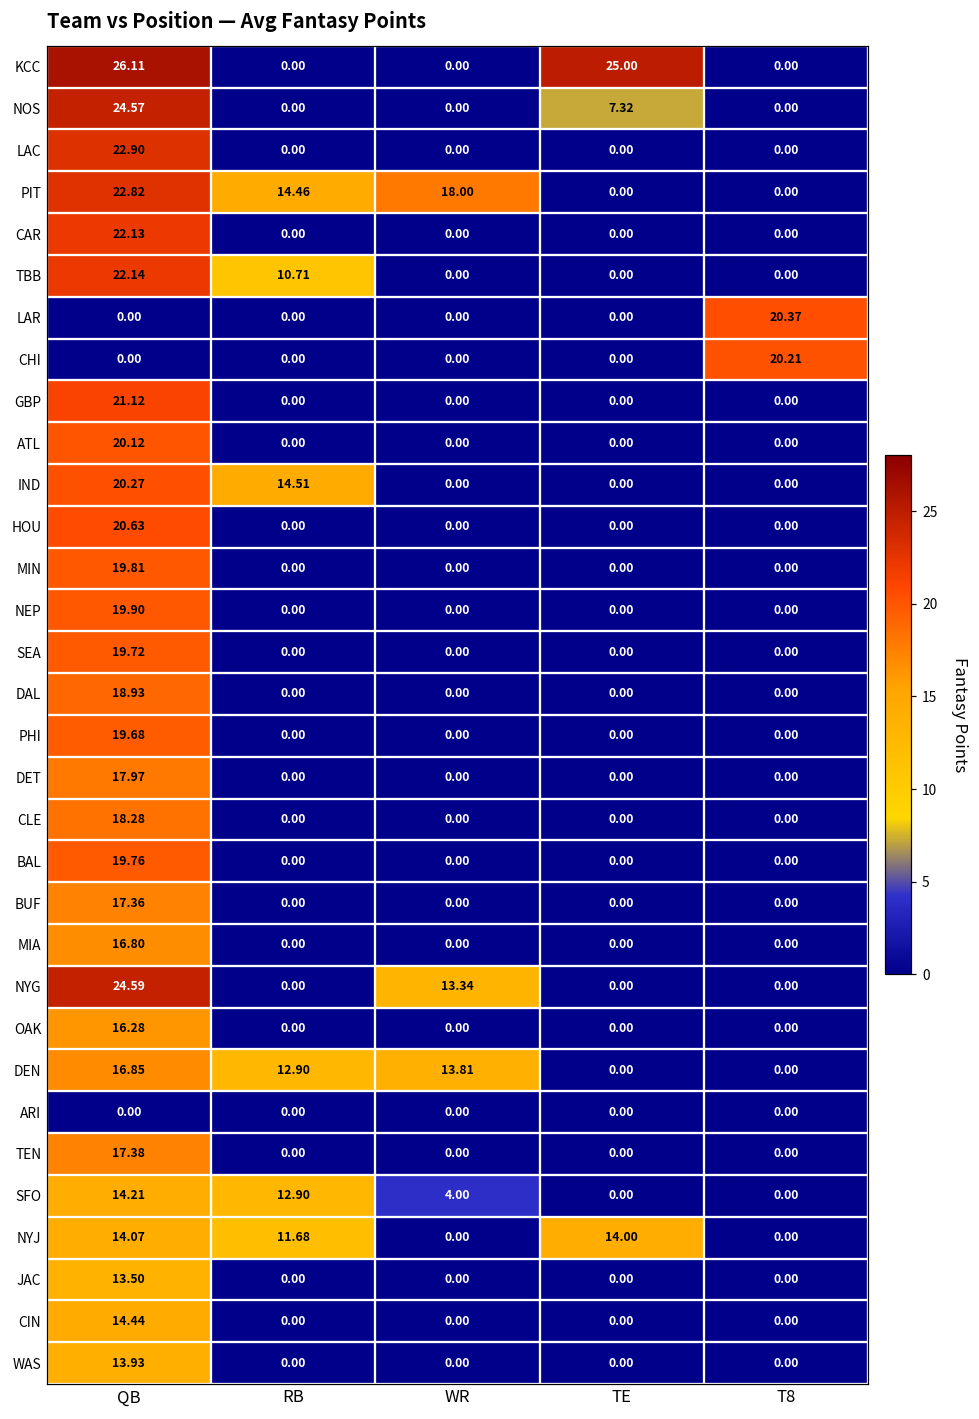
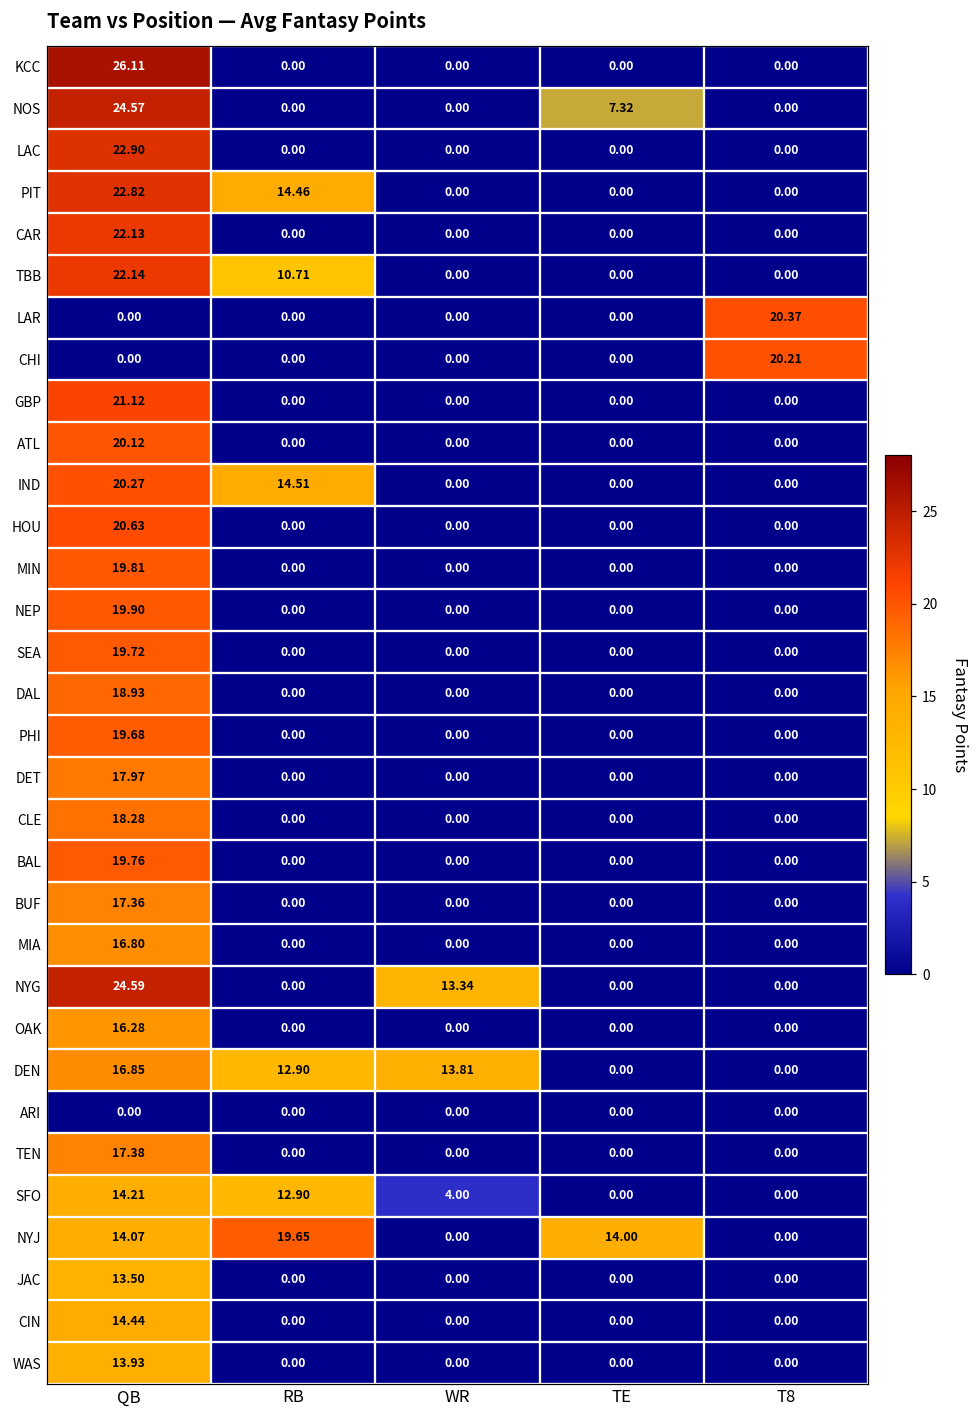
  {
    "KCC": {
      "QB": 26.11,
      "RB": 0.00,
      "WR": 0.00,
-     "TE": 25.00,
+     "TE": 0.00,
      "T8": 0.00
    },
    "NOS": {
      "QB": 24.57,
      "RB": 0.00,
      "WR": 0.00,
      "TE": 7.32,
      "T8": 0.00
    },
    "LAC": {
      "QB": 22.90,
      "RB": 0.00,
      "WR": 0.00,
      "TE": 0.00,
      "T8": 0.00
    },
    "PIT": {
      "QB": 22.82,
      "RB": 14.46,
-     "WR": 18.00,
+     "WR": 0.00,
      "TE": 0.00,
      "T8": 0.00
    },
    "CAR": {
      "QB": 22.13,
      "RB": 0.00,
      "WR": 0.00,
      "TE": 0.00,
      "T8": 0.00
    },
    "TBB": {
      "QB": 22.14,
      "RB": 10.71,
      "WR": 0.00,
      "TE": 0.00,
      "T8": 0.00
    },
    "LAR": {
      "QB": 0.00,
      "RB": 0.00,
      "WR": 0.00,
      "TE": 0.00,
      "T8": 20.37
    },
    "CHI": {
      "QB": 0.00,
      "RB": 0.00,
      "WR": 0.00,
      "TE": 0.00,
      "T8": 20.21
    },
    "GBP": {
      "QB": 21.12,
      "RB": 0.00,
      "WR": 0.00,
      "TE": 0.00,
      "T8": 0.00
    },
    "ATL": {
      "QB": 20.12,
      "RB": 0.00,
      "WR": 0.00,
      "TE": 0.00,
      "T8": 0.00
    },
    "IND": {
      "QB": 20.27,
      "RB": 14.51,
      "WR": 0.00,
      "TE": 0.00,
      "T8": 0.00
    },
    "HOU": {
      "QB": 20.63,
      "RB": 0.00,
      "WR": 0.00,
      "TE": 0.00,
      "T8": 0.00
    },
    "MIN": {
      "QB": 19.81,
      "RB": 0.00,
      "WR": 0.00,
      "TE": 0.00,
      "T8": 0.00
    },
    "NEP": {
      "QB": 19.90,
      "RB": 0.00,
      "WR": 0.00,
      "TE": 0.00,
      "T8": 0.00
    },
    "SEA": {
      "QB": 19.72,
      "RB": 0.00,
      "WR": 0.00,
      "TE": 0.00,
      "T8": 0.00
    },
    "DAL": {
      "QB": 18.93,
      "RB": 0.00,
      "WR": 0.00,
      "TE": 0.00,
      "T8": 0.00
    },
    "PHI": {
      "QB": 19.68,
      "RB": 0.00,
      "WR": 0.00,
      "TE": 0.00,
      "T8": 0.00
    },
    "DET": {
      "QB": 17.97,
      "RB": 0.00,
      "WR": 0.00,
      "TE": 0.00,
      "T8": 0.00
    },
    "CLE": {
      "QB": 18.28,
      "RB": 0.00,
      "WR": 0.00,
      "TE": 0.00,
      "T8": 0.00
    },
    "BAL": {
      "QB": 19.76,
      "RB": 0.00,
      "WR": 0.00,
      "TE": 0.00,
      "T8": 0.00
    },
    "BUF": {
      "QB": 17.36,
      "RB": 0.00,
      "WR": 0.00,
      "TE": 0.00,
      "T8": 0.00
    },
    "MIA": {
      "QB": 16.80,
      "RB": 0.00,
      "WR": 0.00,
      "TE": 0.00,
      "T8": 0.00
    },
    "NYG": {
      "QB": 24.59,
      "RB": 0.00,
      "WR": 13.34,
      "TE": 0.00,
      "T8": 0.00
    },
    "OAK": {
      "QB": 16.28,
      "RB": 0.00,
      "WR": 0.00,
      "TE": 0.00,
      "T8": 0.00
    },
    "DEN": {
      "QB": 16.85,
      "RB": 12.90,
      "WR": 13.81,
      "TE": 0.00,
      "T8": 0.00
    },
    "ARI": {
      "QB": 0.00,
      "RB": 0.00,
      "WR": 0.00,
      "TE": 0.00,
      "T8": 0.00
    },
    "TEN": {
      "QB": 17.38,
      "RB": 0.00,
      "WR": 0.00,
      "TE": 0.00,
      "T8": 0.00
    },
    "SFO": {
      "QB": 14.21,
      "RB": 12.90,
      "WR": 4.00,
      "TE": 0.00,
      "T8": 0.00
    },
    "NYJ": {
      "QB": 14.07,
-     "RB": 11.68,
+     "RB": 19.65,
      "WR": 0.00,
      "TE": 14.00,
      "T8": 0.00
    },
    "JAC": {
      "QB": 13.50,
      "RB": 0.00,
      "WR": 0.00,
      "TE": 0.00,
      "T8": 0.00
    },
    "CIN": {
      "QB": 14.44,
      "RB": 0.00,
      "WR": 0.00,
      "TE": 0.00,
      "T8": 0.00
    },
    "WAS": {
      "QB": 13.93,
      "RB": 0.00,
      "WR": 0.00,
      "TE": 0.00,
      "T8": 0.00
    }
  }
